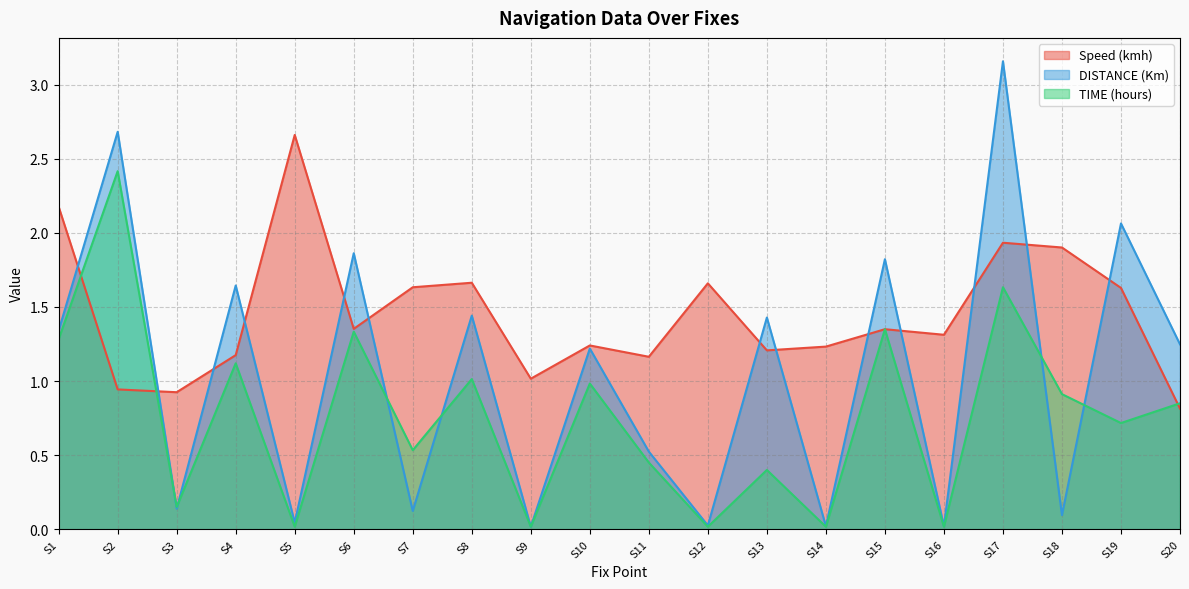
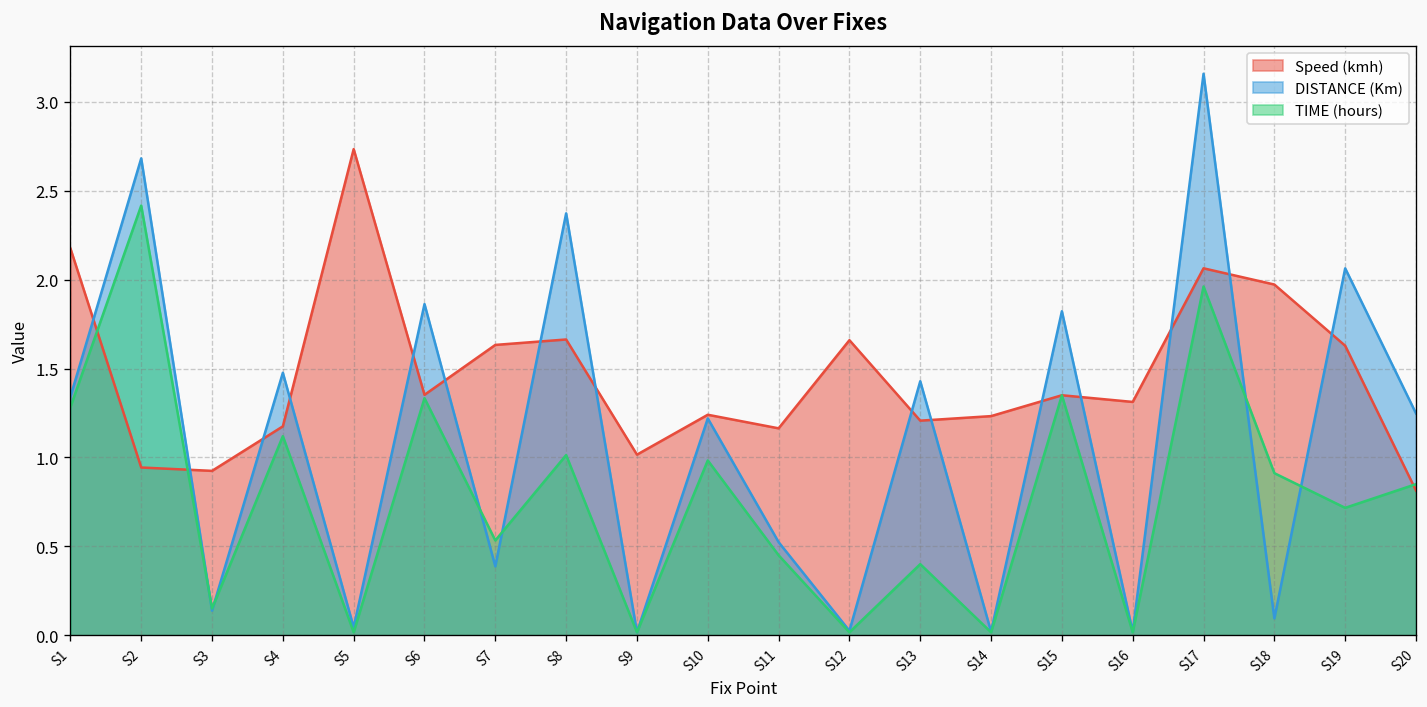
  {
    "Speed (kmh)": {
      "S1": 2.18,
      "S2": 0.94,
      "S3": 0.92,
      "S4": 1.18,
-     "S5": 2.66,
+     "S5": 2.73,
      "S6": 1.35,
      "S7": 1.63,
      "S8": 1.66,
      "S9": 1.02,
      "S10": 1.24,
      "S11": 1.16,
      "S12": 1.66,
      "S13": 1.21,
      "S14": 1.23,
      "S16": 1.31,
-     "S17": 1.93,
-     "S18": 1.90,
+     "S17": 2.06,
+     "S18": 1.97,
      "S19": 1.63,
      "S20": 0.81
    },
    "DISTANCE (Km)": {
      "S1": 1.34,
      "S2": 2.68,
-     "S4": 1.64,
+     "S4": 1.48,
      "S5": 0.04,
      "S6": 1.86,
-     "S7": 0.12,
-     "S8": 1.44,
+     "S7": 0.39,
+     "S8": 2.37,
      "S10": 1.22,
      "S11": 0.52,
      "S13": 1.43,
      "S15": 1.82,
      "S17": 3.16,
      "S18": 0.10,
      "S19": 2.06,
      "S20": 1.25
    },
    "TIME (hours)": {
      "S1": 1.28,
      "S2": 2.42,
      "S4": 1.12,
      "S5": 0.02,
      "S6": 1.33,
      "S7": 0.53,
      "S8": 1.01,
      "S10": 0.98,
      "S11": 0.45,
      "S13": 0.40,
-     "S17": 1.63,
+     "S17": 1.96,
      "S18": 0.91,
      "S19": 0.72,
      "S20": 0.85
    }
  }
